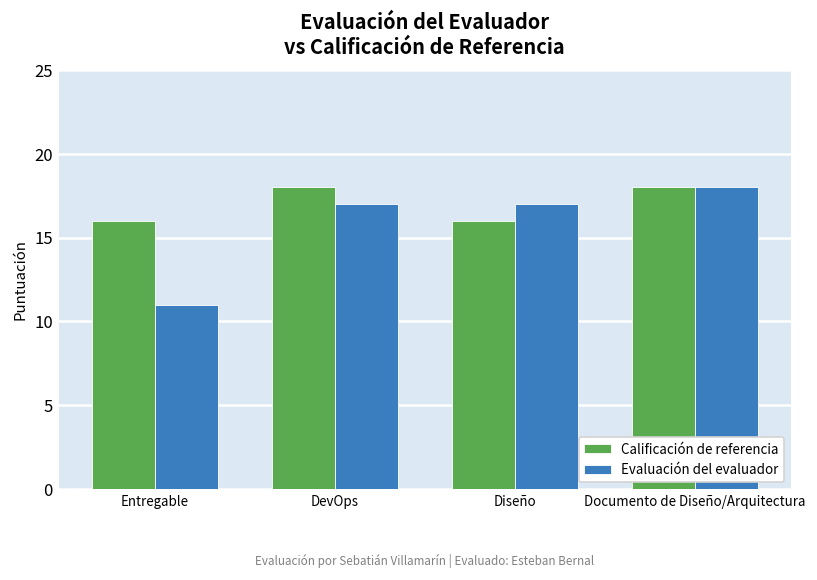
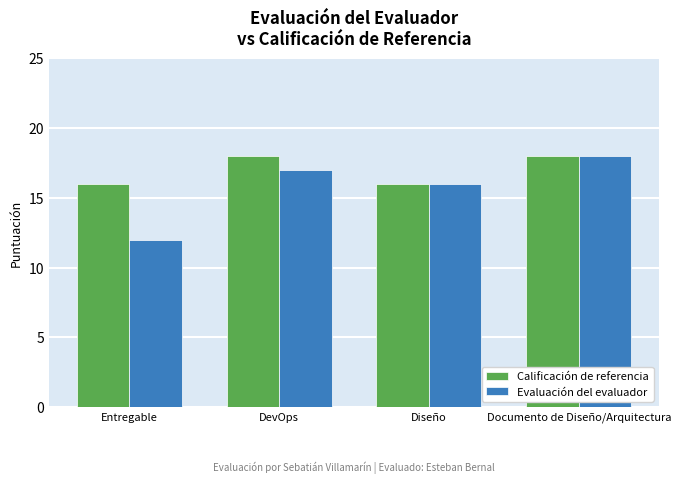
  {
    "Calificación de referencia": {
      "Entregable": 16,
      "DevOps": 18,
      "Diseño": 16,
      "Documento de Diseño/Arquitectura": 18
    },
    "Evaluación del evaluador": {
-     "Entregable": 11,
+     "Entregable": 12,
      "DevOps": 17,
-     "Diseño": 17,
+     "Diseño": 16,
      "Documento de Diseño/Arquitectura": 18
    }
  }
